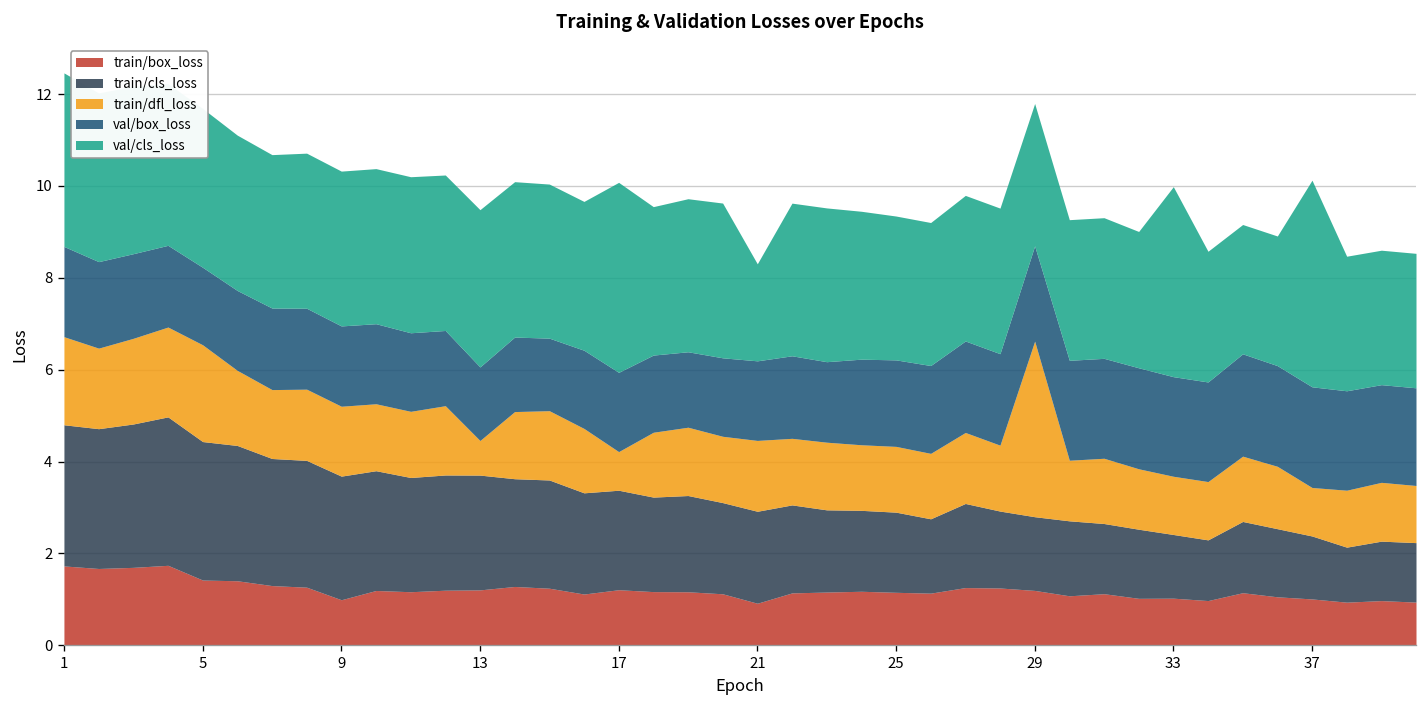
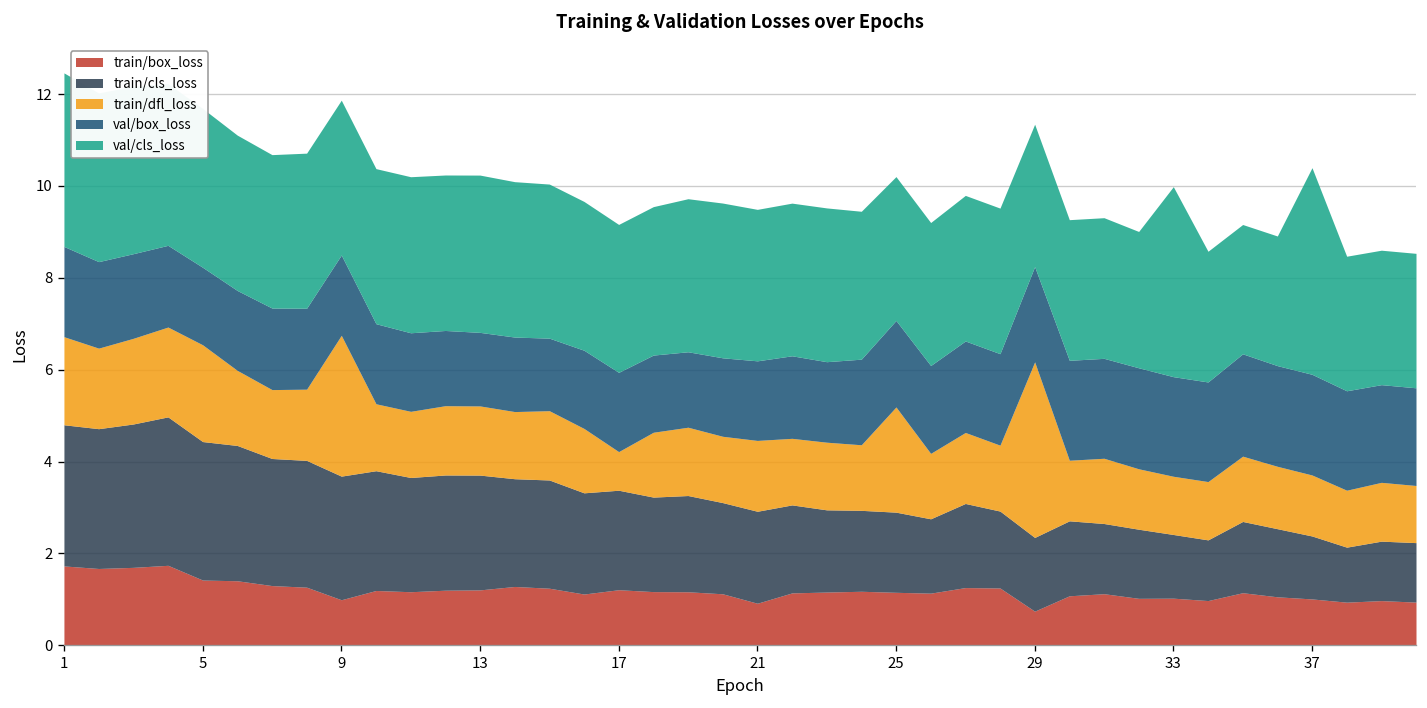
  {
    "train/box_loss": {
      "1": 1.7,
      "5": 1.4,
      "9": 1.0,
      "13": 1.2,
      "17": 1.2,
      "21": 0.9,
      "25": 1.2,
-     "29": 1.2,
+     "29": 0.7,
      "33": 1.0,
      "37": 1.0
    },
    "train/dfl_loss": {
      "1": 1.9,
      "5": 2.1,
-     "9": 1.5,
-     "13": 0.8,
+     "9": 3.1,
+     "13": 1.5,
      "17": 0.8,
      "21": 1.5,
-     "25": 1.4,
+     "25": 2.3,
      "29": 3.8,
      "33": 1.3,
-     "37": 1.1
+     "37": 1.3
    },
    "val/cls_loss": {
      "1": 3.8,
      "9": 3.4,
      "13": 3.4,
-     "17": 4.1,
-     "21": 2.1,
+     "17": 3.2,
+     "21": 3.3,
      "25": 3.1,
      "29": 3.1,
      "33": 4.1,
      "37": 4.5
    }
  }
